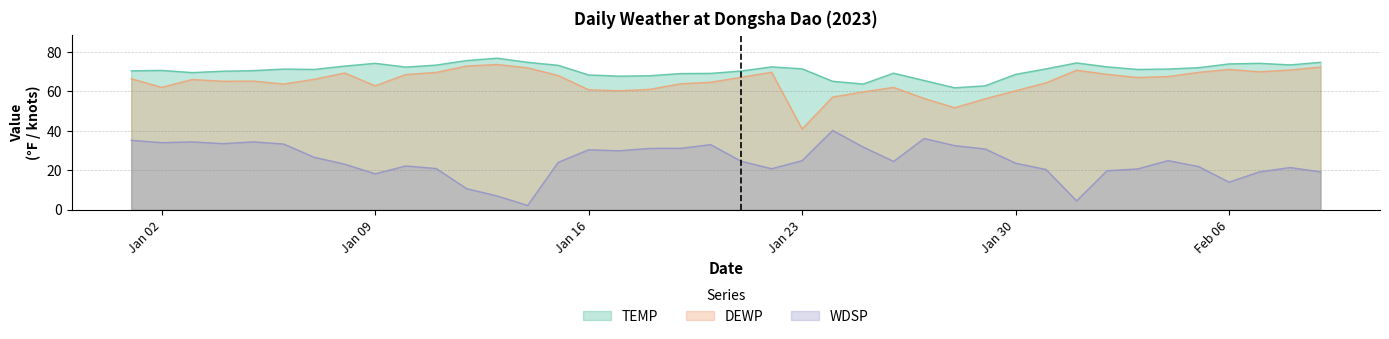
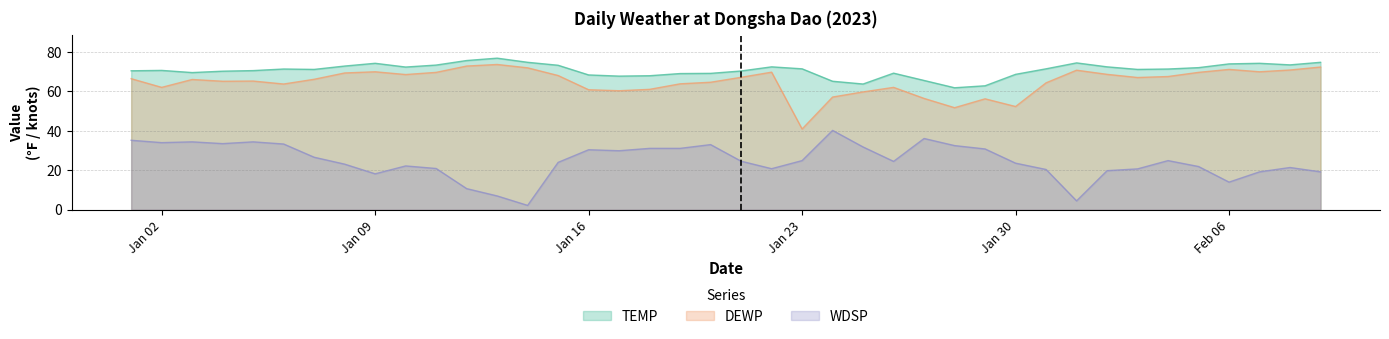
  {
    "DEWP": {
      "Jan 02": 62,
-     "Jan 09": 63,
+     "Jan 09": 70,
      "Jan 16": 61,
      "Jan 23": 41,
-     "Jan 30": 60,
+     "Jan 30": 52,
      "Feb 06": 71
    }
  }
